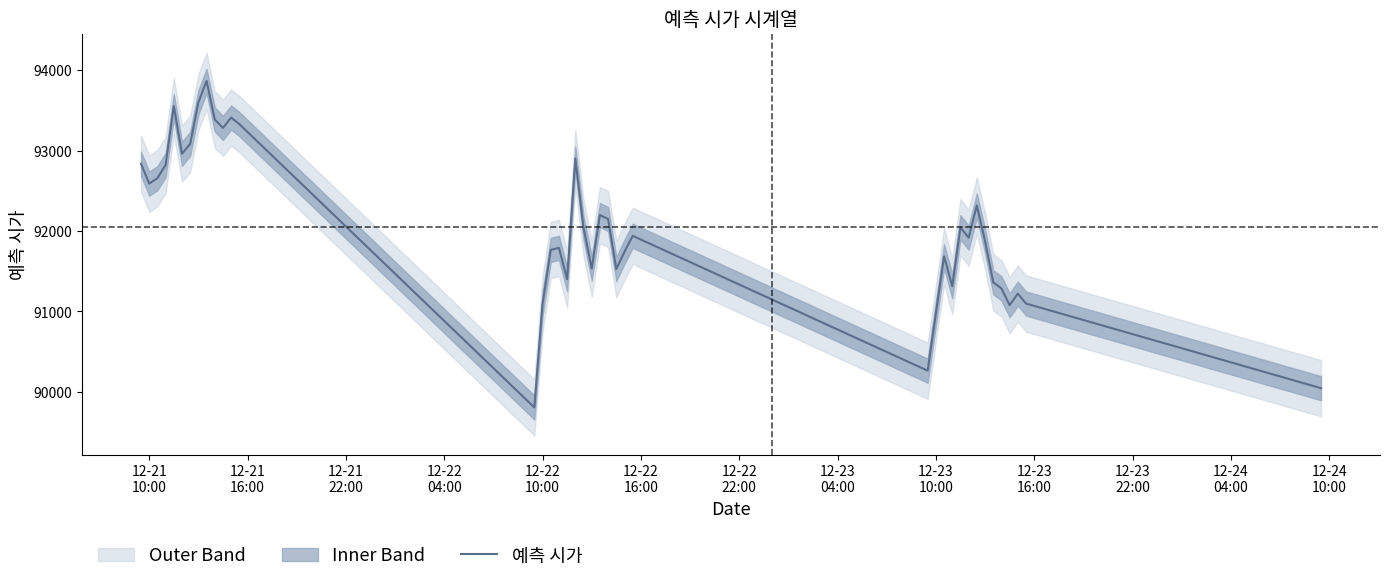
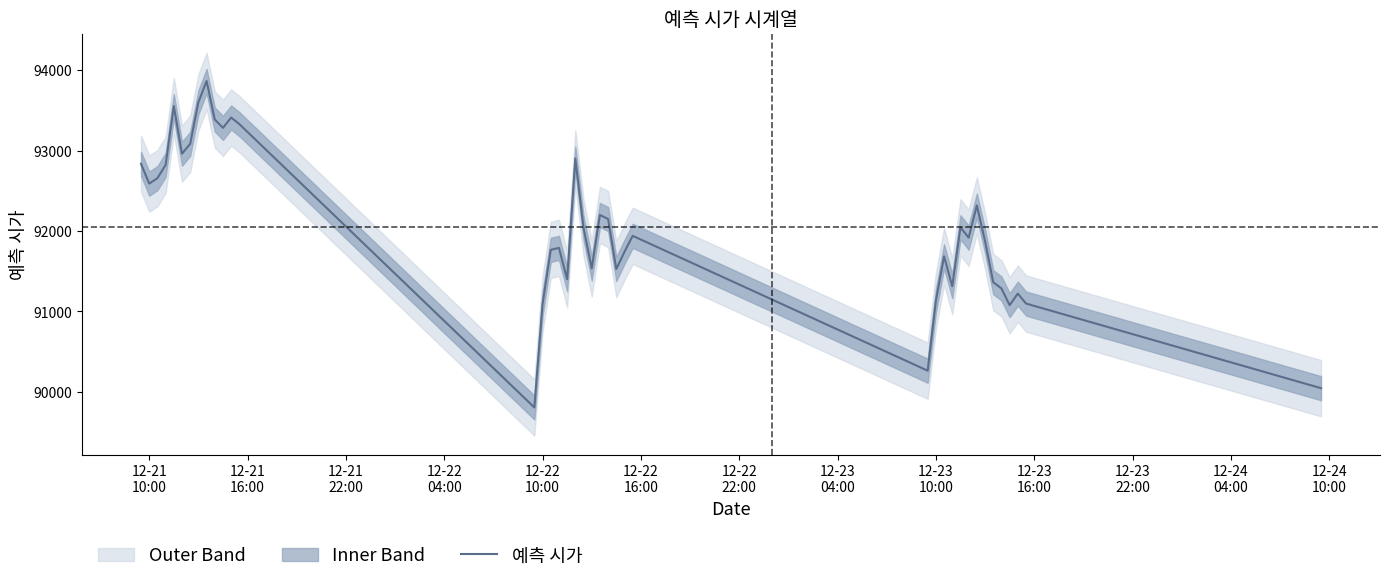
  {
    "예측 시가": {
      "12-21 10:00": 92600,
      "12-22 10:00": 91100,
-     "12-23 10:00": 91000
+     "12-23 10:00": 91100
    }
  }
